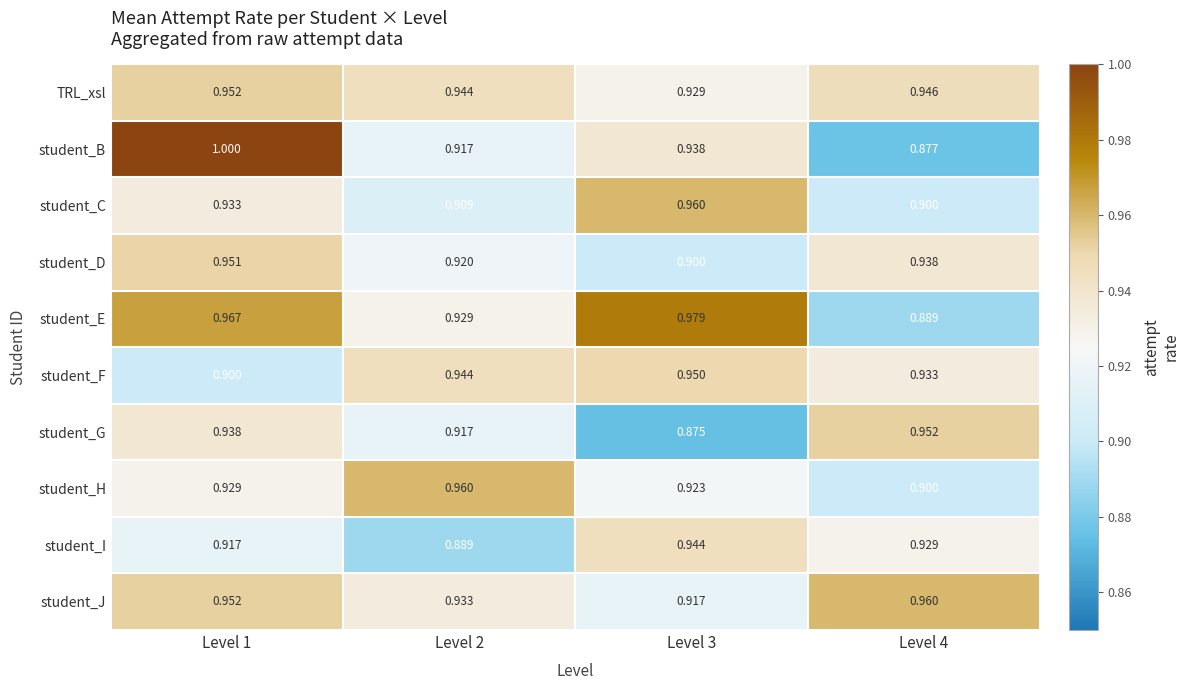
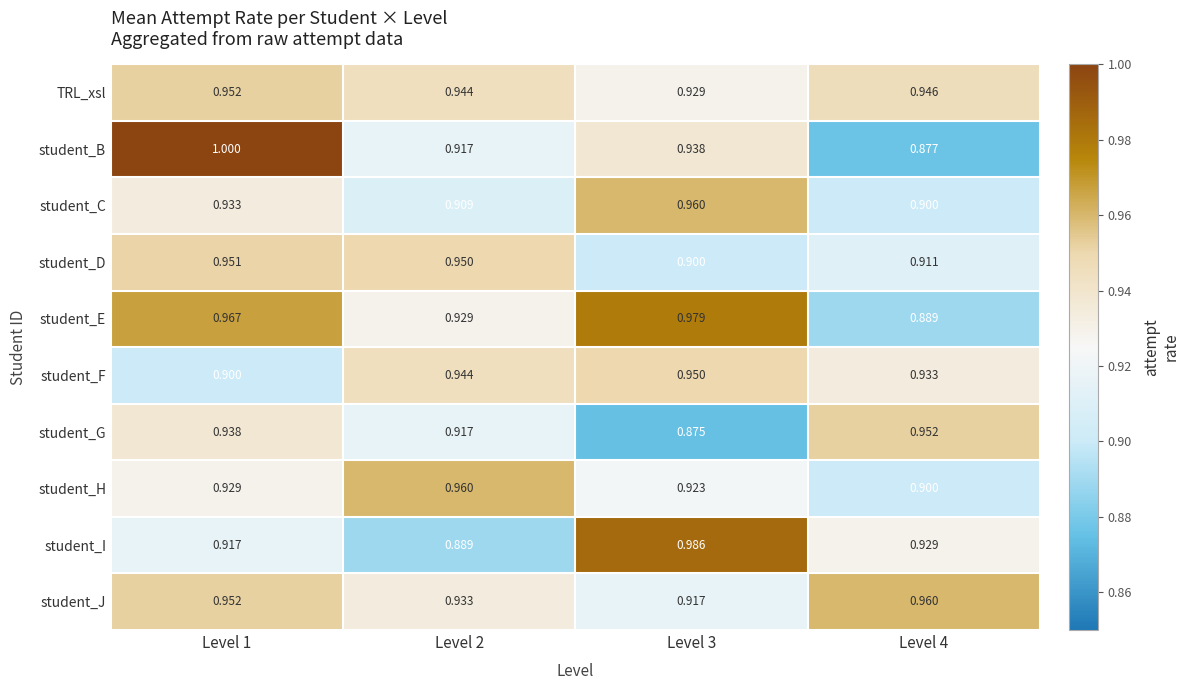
  {
    "TRL_xsl": {
      "Level 1": 0.952,
      "Level 2": 0.944,
      "Level 3": 0.929,
      "Level 4": 0.946
    },
    "student_B": {
      "Level 1": 1.000,
      "Level 2": 0.917,
      "Level 3": 0.938,
      "Level 4": 0.877
    },
    "student_C": {
      "Level 1": 0.933,
      "Level 3": 0.960,
      "Level 4": 0.900
    },
    "student_D": {
      "Level 1": 0.951,
-     "Level 2": 0.920,
+     "Level 2": 0.950,
      "Level 3": 0.900,
-     "Level 4": 0.938
+     "Level 4": 0.911
    },
    "student_E": {
      "Level 1": 0.967,
      "Level 2": 0.929,
      "Level 3": 0.979,
      "Level 4": 0.889
    },
    "student_F": {
      "Level 1": 0.900,
      "Level 2": 0.944,
      "Level 3": 0.950,
      "Level 4": 0.933
    },
    "student_G": {
      "Level 1": 0.938,
      "Level 2": 0.917,
      "Level 3": 0.875,
      "Level 4": 0.952
    },
    "student_H": {
      "Level 1": 0.929,
      "Level 2": 0.960,
      "Level 3": 0.923,
      "Level 4": 0.900
    },
    "student_I": {
      "Level 1": 0.917,
      "Level 2": 0.889,
-     "Level 3": 0.944,
+     "Level 3": 0.986,
      "Level 4": 0.929
    },
    "student_J": {
      "Level 1": 0.952,
      "Level 2": 0.933,
      "Level 3": 0.917,
      "Level 4": 0.960
    }
  }
